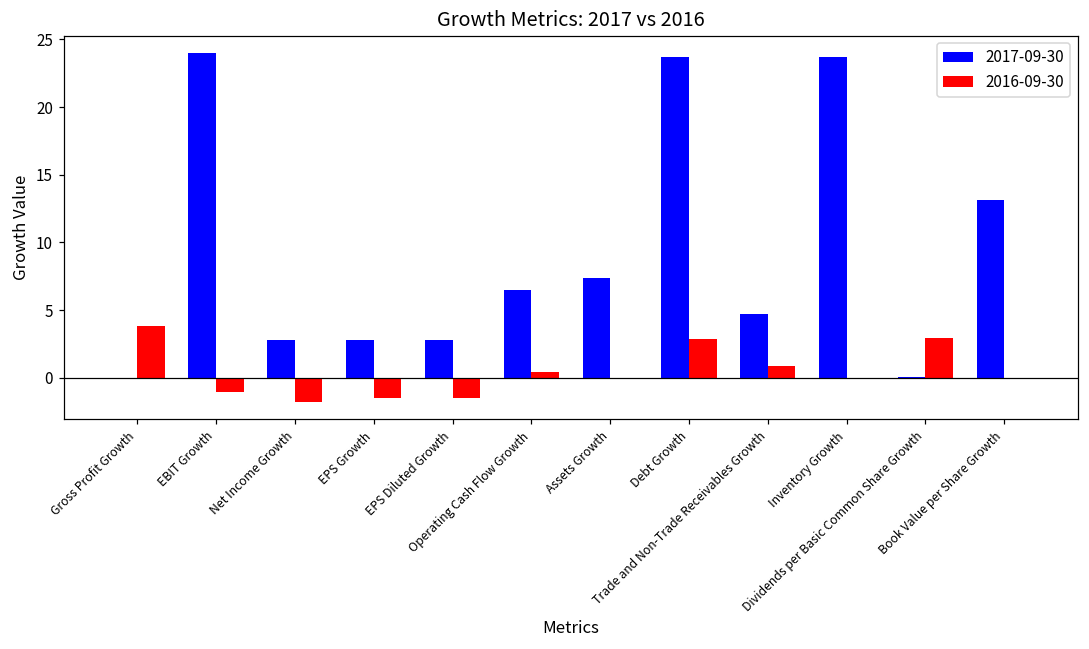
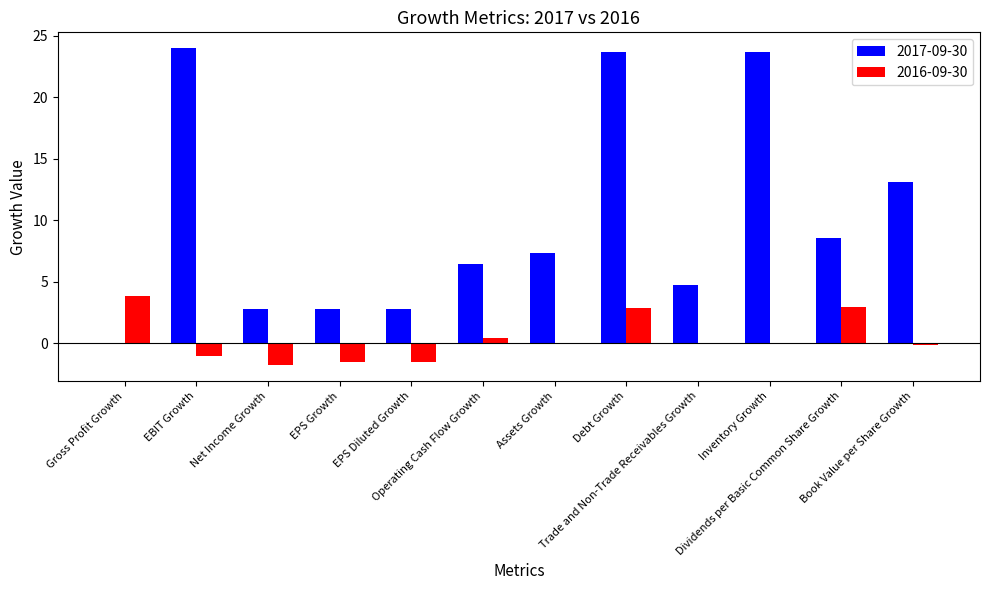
  {
    "2017-09-30": {
      "EBIT Growth": 24.0,
      "Net Income Growth": 2.8,
      "EPS Growth": 2.8,
      "EPS Diluted Growth": 2.8,
      "Operating Cash Flow Growth": 6.5,
      "Assets Growth": 7.4,
      "Debt Growth": 23.7,
      "Trade and Non-Trade Receivables Growth": 4.7,
      "Inventory Growth": 23.7,
-     "Dividends per Basic Common Share Growth": 0.1,
+     "Dividends per Basic Common Share Growth": 8.5,
      "Book Value per Share Growth": 13.1
    },
    "2016-09-30": {
      "Gross Profit Growth": 3.8,
      "EBIT Growth": -1.1,
      "Net Income Growth": -1.8,
      "EPS Growth": -1.5,
      "EPS Diluted Growth": -1.5,
      "Operating Cash Flow Growth": 0.4,
      "Debt Growth": 2.8,
-     "Trade and Non-Trade Receivables Growth": 0.9,
+     "Trade and Non-Trade Receivables Growth": 0.0,
      "Dividends per Basic Common Share Growth": 2.9
    }
  }
